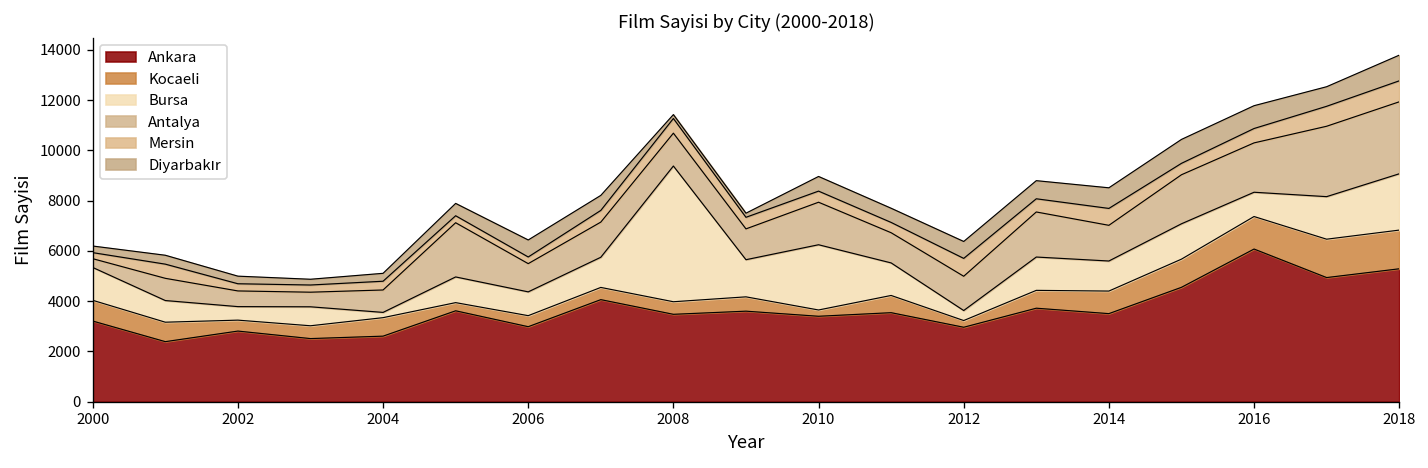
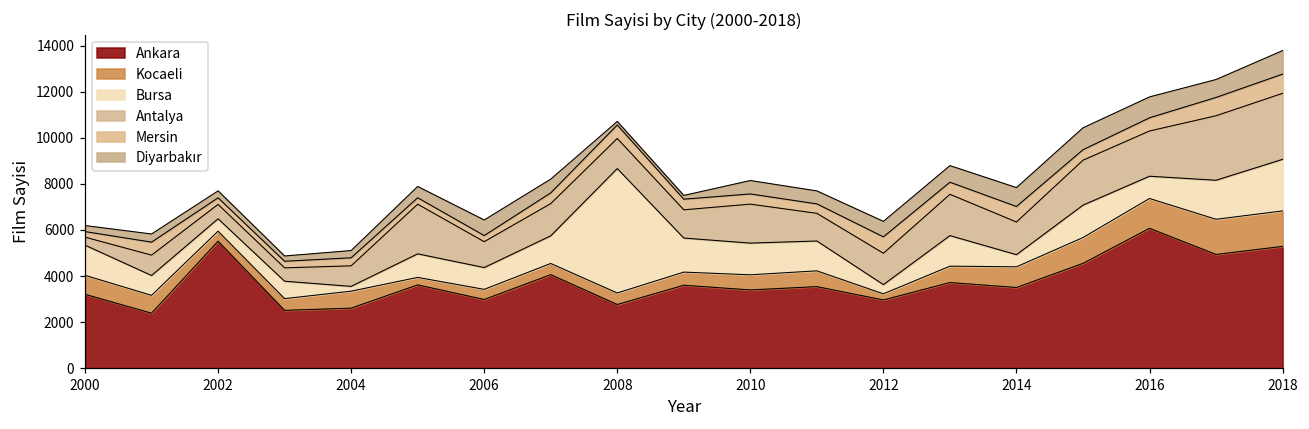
  {
    "Ankara": {
      "2000": 3200,
-     "2002": 2800,
+     "2002": 5500,
      "2004": 2600,
      "2006": 3000,
-     "2008": 3500,
+     "2008": 2800,
      "2010": 3400,
      "2012": 3000,
      "2014": 3500,
      "2016": 6100,
      "2018": 5300
    },
    "Kocaeli": {
      "2000": 800,
      "2002": 400,
      "2004": 700,
      "2006": 400,
      "2008": 500,
-     "2010": 300,
+     "2010": 700,
      "2012": 300,
      "2014": 900,
      "2016": 1300,
      "2018": 1500
    },
    "Bursa": {
      "2000": 1300,
      "2002": 500,
      "2004": 200,
      "2006": 900,
      "2008": 5400,
-     "2010": 2600,
+     "2010": 1400,
      "2012": 400,
-     "2014": 1200,
+     "2014": 500,
      "2016": 1000,
      "2018": 2200
    }
  }
